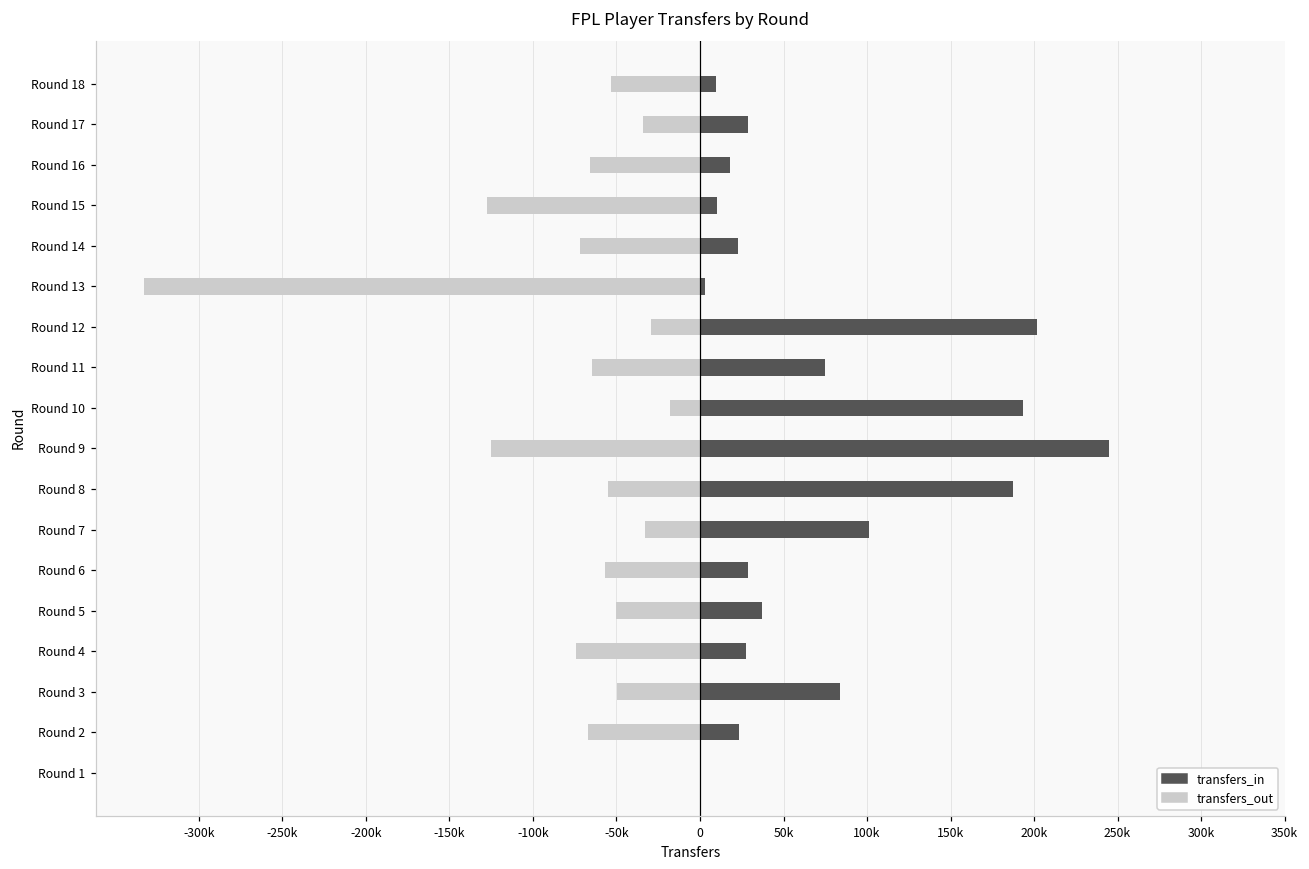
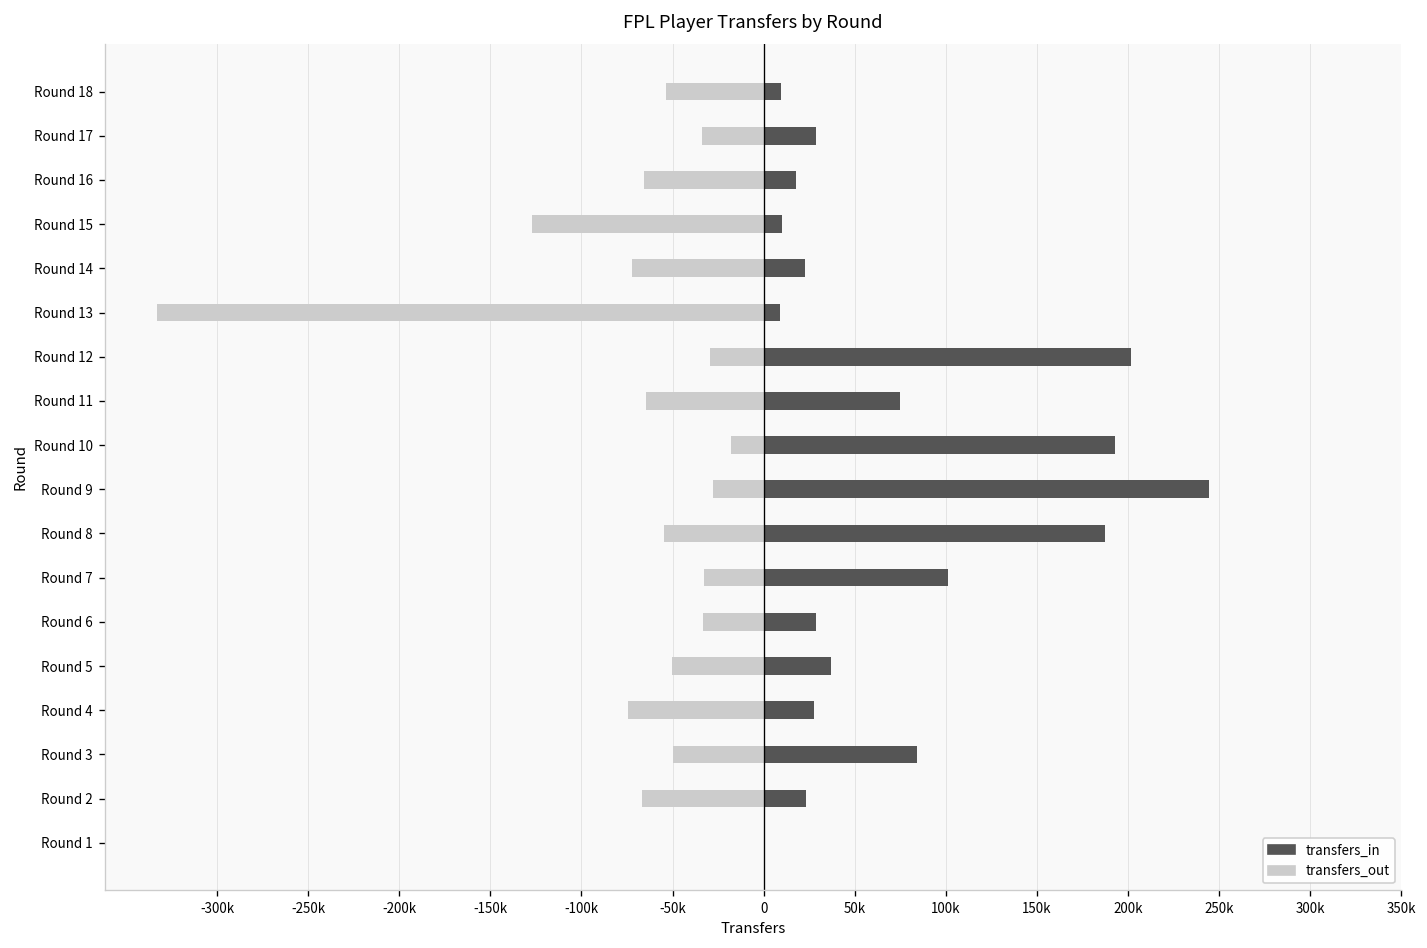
  {
    "transfers_in": {
      "Round 18": 9000,
      "Round 17": 29000,
      "Round 16": 18000,
      "Round 15": 10000,
      "Round 14": 23000,
-     "Round 13": 3000,
+     "Round 13": 9000,
      "Round 12": 202000,
      "Round 11": 75000,
      "Round 10": 193000,
      "Round 9": 245000,
      "Round 8": 187000,
      "Round 7": 101000,
      "Round 6": 29000,
      "Round 5": 37000,
      "Round 4": 28000,
      "Round 3": 84000,
      "Round 2": 23000,
      "Round 1": 0
    },
    "transfers_out": {
      "Round 18": -53000,
      "Round 17": -34000,
      "Round 16": -66000,
      "Round 15": -127000,
      "Round 14": -72000,
      "Round 13": -333000,
      "Round 12": -29000,
      "Round 11": -65000,
      "Round 10": -18000,
-     "Round 9": -125000,
+     "Round 9": -28000,
      "Round 8": -55000,
      "Round 7": -33000,
-     "Round 6": -57000,
+     "Round 6": -33000,
      "Round 5": -50000,
      "Round 4": -74000,
      "Round 3": -49000,
      "Round 2": -67000,
      "Round 1": 0
    }
  }
